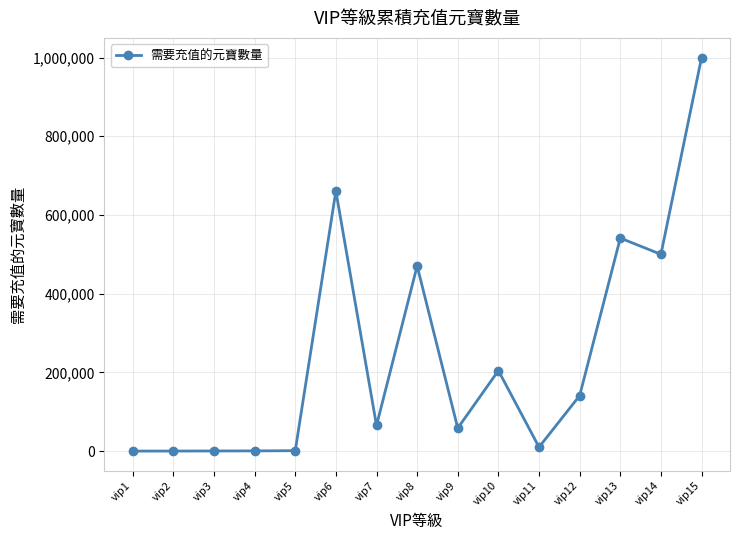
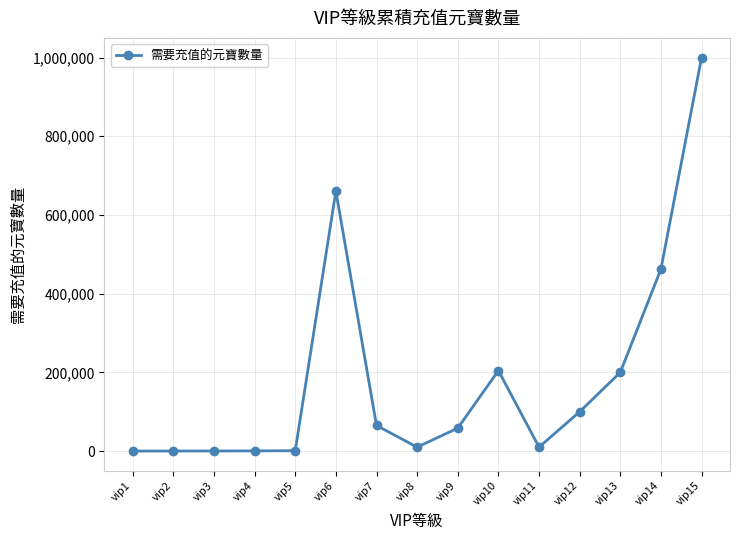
  {
    "vip1": "0",
    "vip2": "0",
    "vip3": "0",
    "vip4": "0",
    "vip5": "0",
    "vip6": "660,000",
    "vip7": "70,000",
-   "vip8": "470,000",
+   "vip8": "10,000",
    "vip9": "60,000",
    "vip10": "200,000",
    "vip11": "10,000",
-   "vip12": "140,000",
-   "vip13": "540,000",
-   "vip14": "500,000",
+   "vip12": "100,000",
+   "vip13": "200,000",
+   "vip14": "460,000",
    "vip15": "1,000,000"
  }
